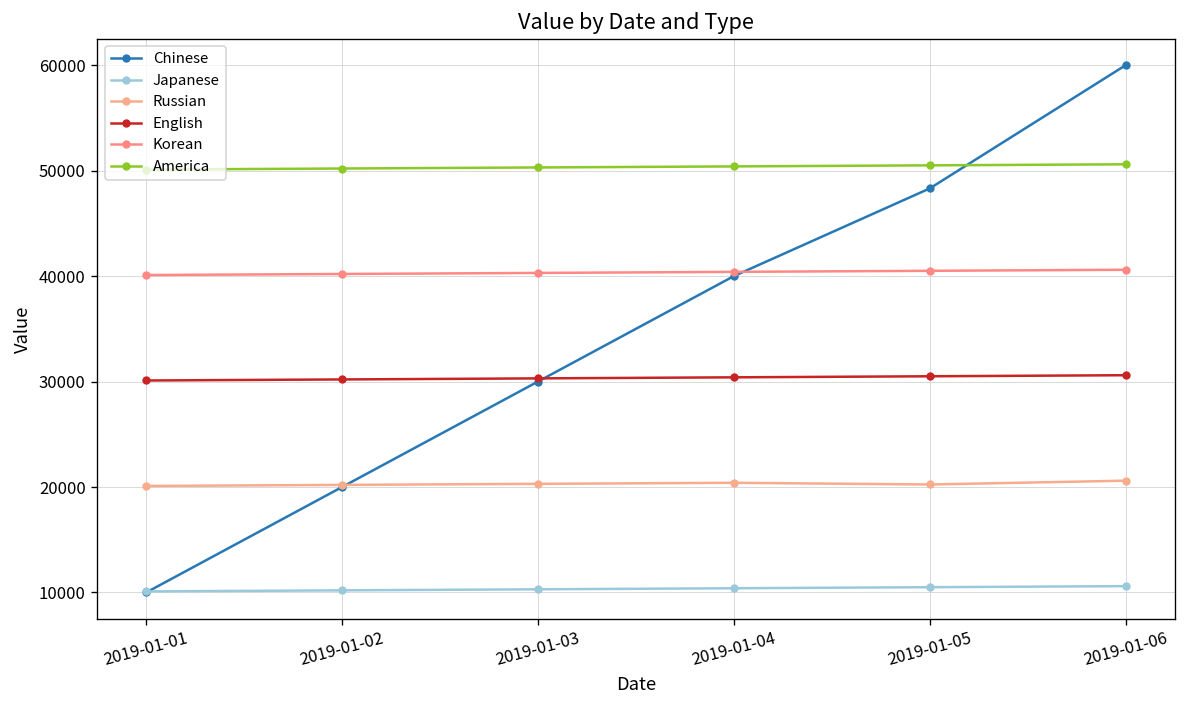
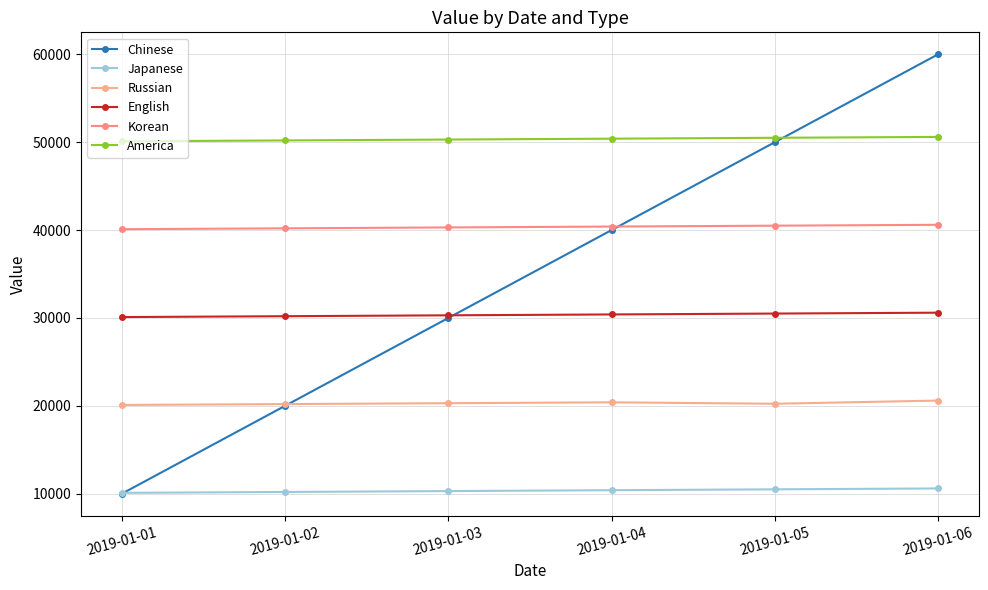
  {
    "Chinese": {
      "2019-01-03": 30000,
      "2019-01-04": 40000,
-     "2019-01-05": 48000,
+     "2019-01-05": 50000,
      "2019-01-06": 60000
    },
    "Japanese": {
      "2019-01-02": 10000,
      "2019-01-03": 10000,
      "2019-01-04": 10000,
      "2019-01-05": 11000,
      "2019-01-06": 11000
    },
    "English": {
      "2019-01-01": 30000,
      "2019-01-02": 30000,
      "2019-01-03": 30000,
      "2019-01-04": 30000,
      "2019-01-05": 31000,
      "2019-01-06": 31000
    },
    "America": {
      "2019-01-02": 50000,
      "2019-01-03": 50000,
      "2019-01-04": 50000,
      "2019-01-05": 51000,
      "2019-01-06": 51000
    }
  }
